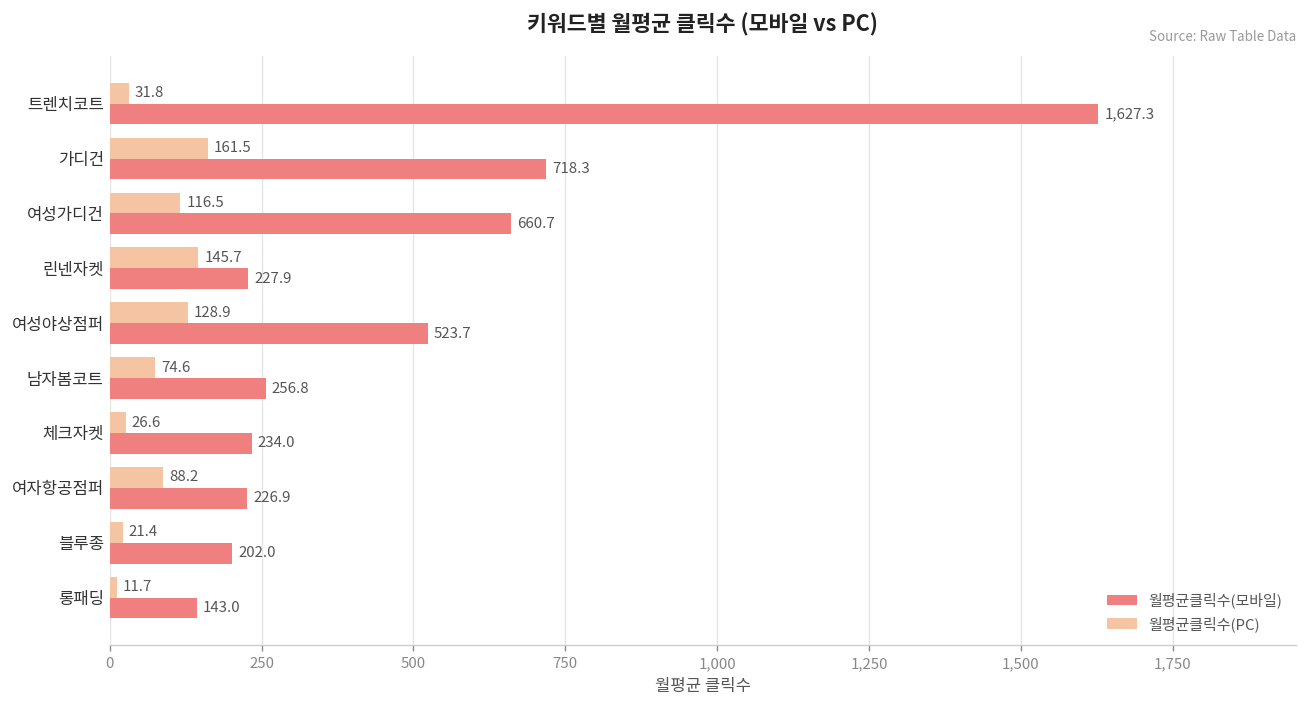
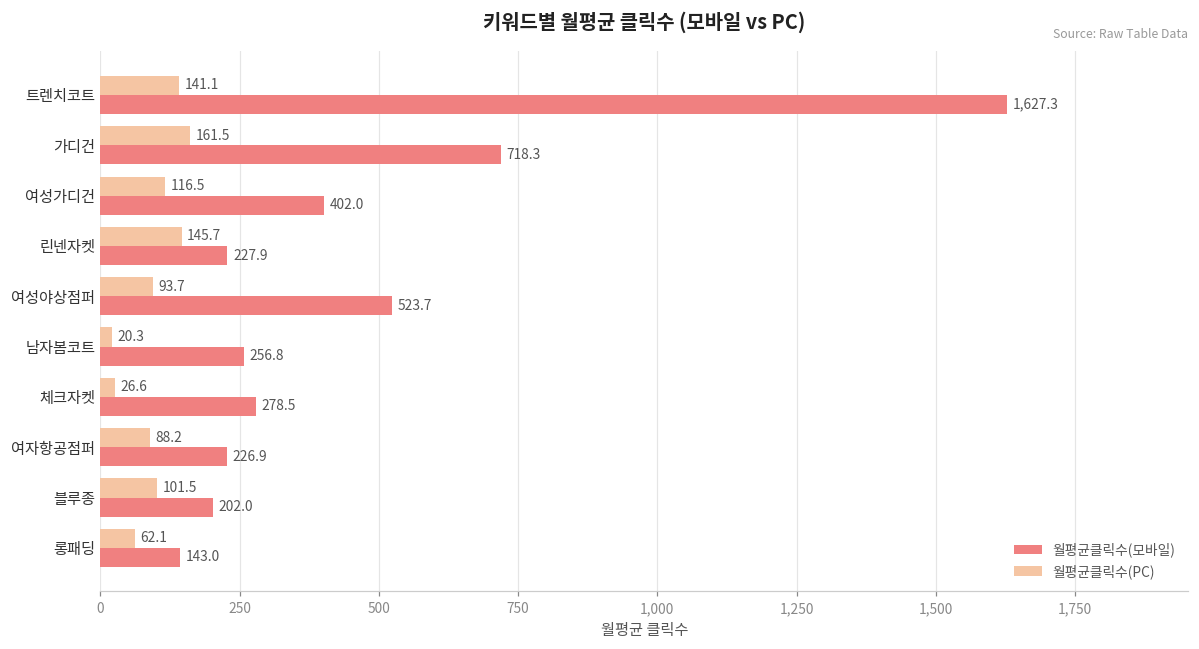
  {
    "월평균클릭수(모바일)": {
      "트렌치코트": "1,627.3",
      "가디건": "718.3",
-     "여성가디건": "660.7",
+     "여성가디건": "402.0",
      "린넨자켓": "227.9",
      "여성야상점퍼": "523.7",
      "남자봄코트": "256.8",
-     "체크자켓": "234.0",
+     "체크자켓": "278.5",
      "여자항공점퍼": "226.9",
      "블루종": "202.0",
      "롱패딩": "143.0"
    },
    "월평균클릭수(PC)": {
-     "트렌치코트": "31.8",
+     "트렌치코트": "141.1",
      "가디건": "161.5",
      "여성가디건": "116.5",
      "린넨자켓": "145.7",
-     "여성야상점퍼": "128.9",
-     "남자봄코트": "74.6",
+     "여성야상점퍼": "93.7",
+     "남자봄코트": "20.3",
      "체크자켓": "26.6",
      "여자항공점퍼": "88.2",
-     "블루종": "21.4",
-     "롱패딩": "11.7"
+     "블루종": "101.5",
+     "롱패딩": "62.1"
    }
  }
